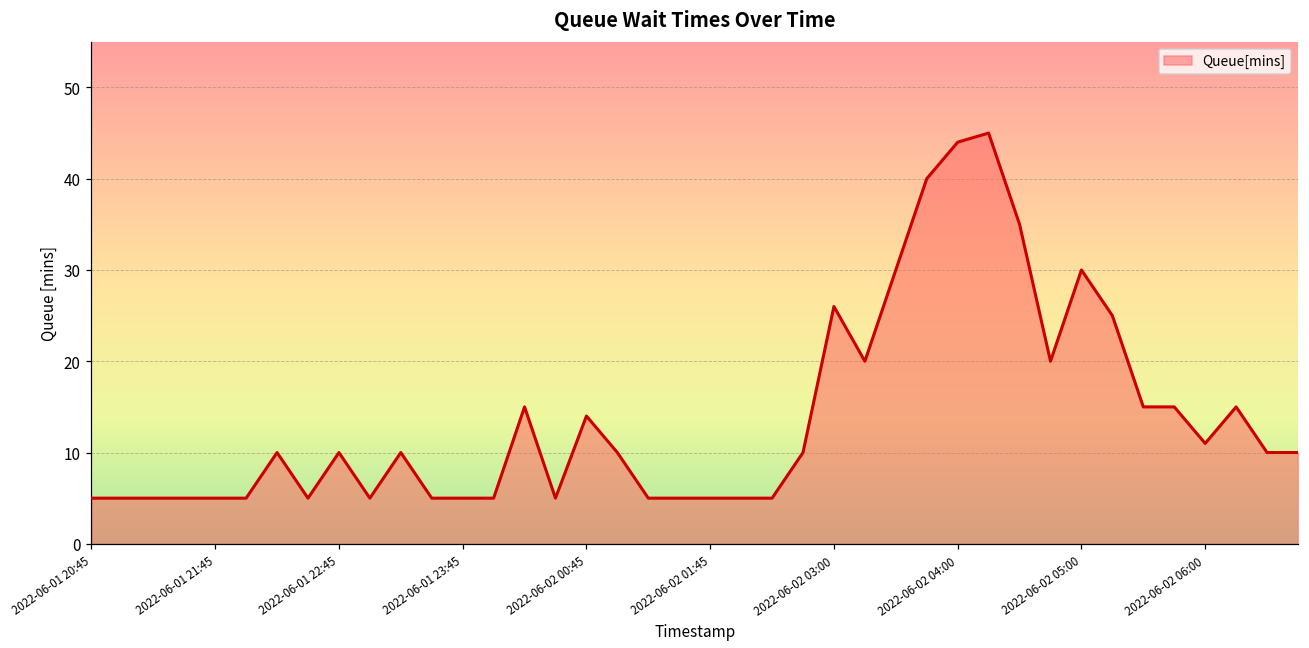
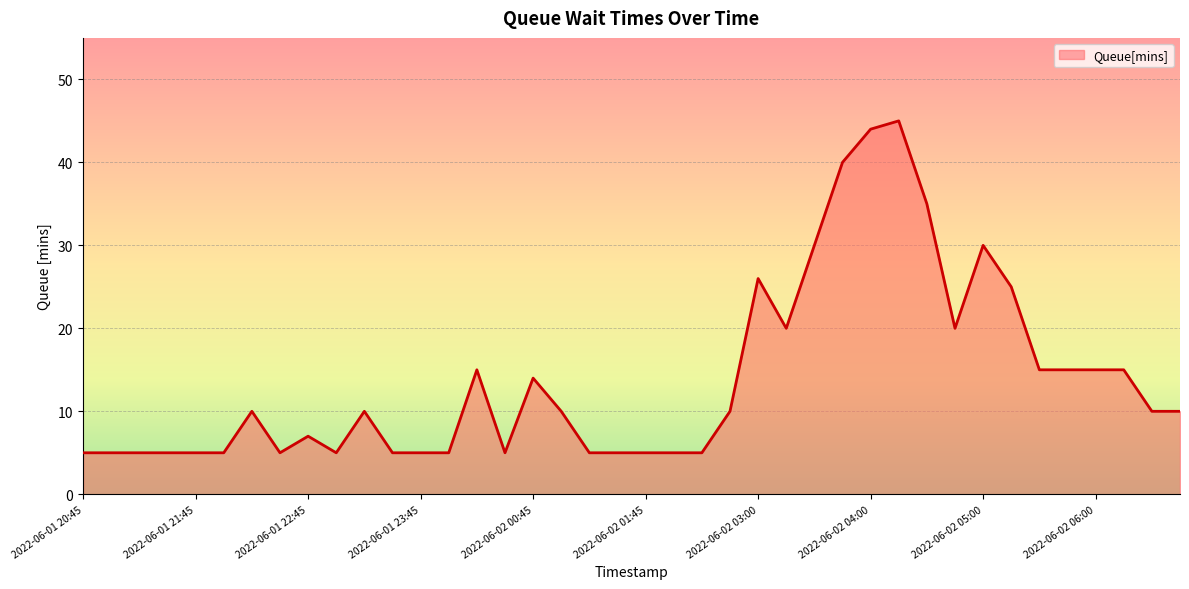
  {
    "2022-06-01 20:45": 5,
    "2022-06-01 21:45": 5,
-   "2022-06-01 22:45": 10,
+   "2022-06-01 22:45": 7,
    "2022-06-01 23:45": 5,
    "2022-06-02 00:45": 14,
    "2022-06-02 01:45": 5,
    "2022-06-02 03:00": 26,
    "2022-06-02 04:00": 44,
    "2022-06-02 05:00": 30,
-   "2022-06-02 06:00": 11
+   "2022-06-02 06:00": 15
  }
